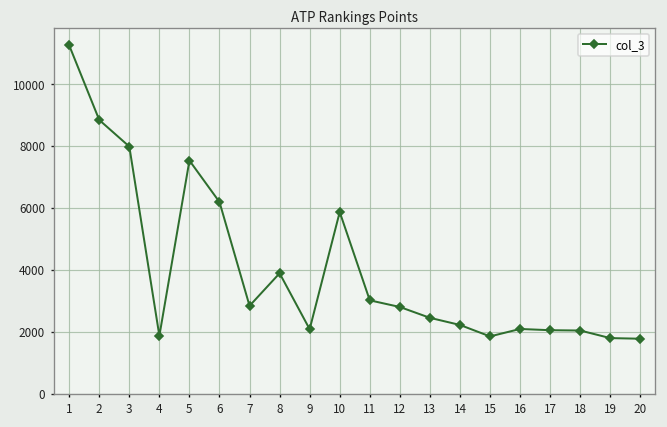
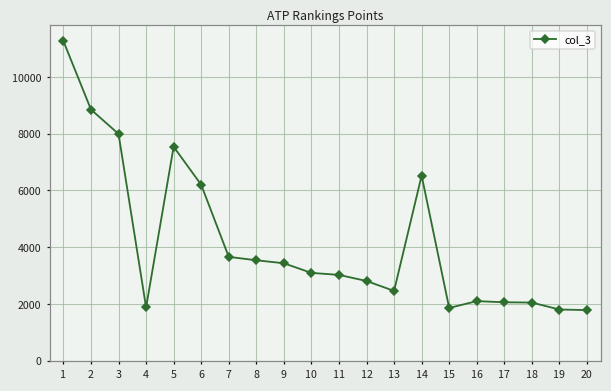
  {
    "1": 11300,
    "2": 8800,
    "3": 8000,
    "4": 1900,
    "5": 7500,
    "6": 6200,
-   "7": 2800,
-   "8": 3900,
-   "9": 2100,
-   "10": 5900,
+   "7": 3700,
+   "8": 3500,
+   "9": 3400,
+   "10": 3100,
    "11": 3000,
    "12": 2800,
    "13": 2500,
-   "14": 2200,
+   "14": 6500,
    "15": 1900,
    "16": 2100,
    "17": 2100,
    "18": 2000,
    "19": 1800,
    "20": 1800
  }
